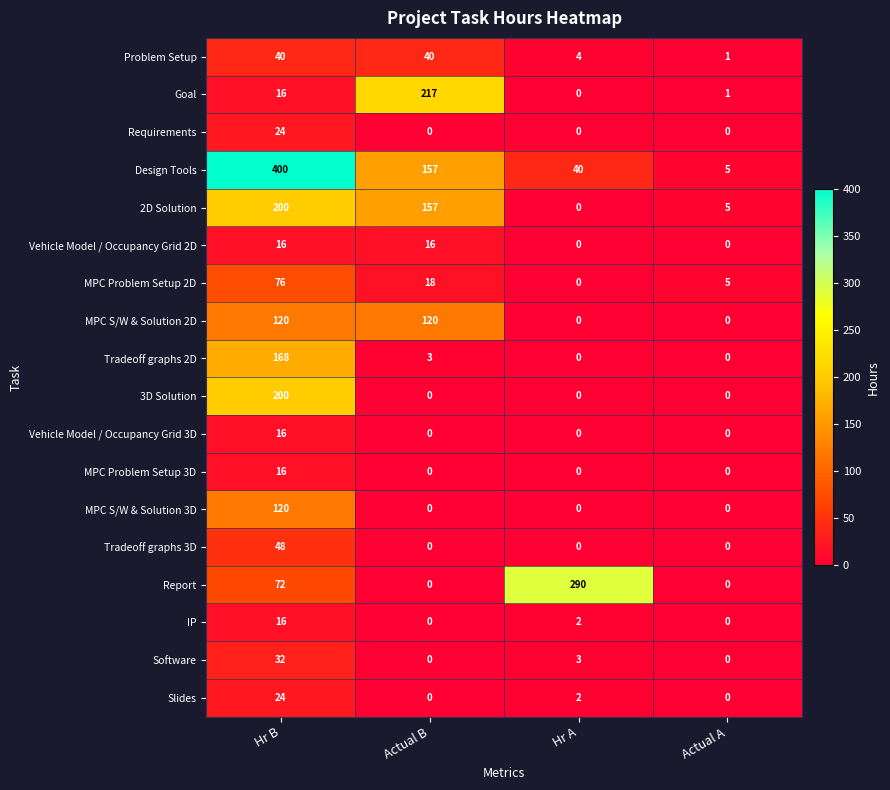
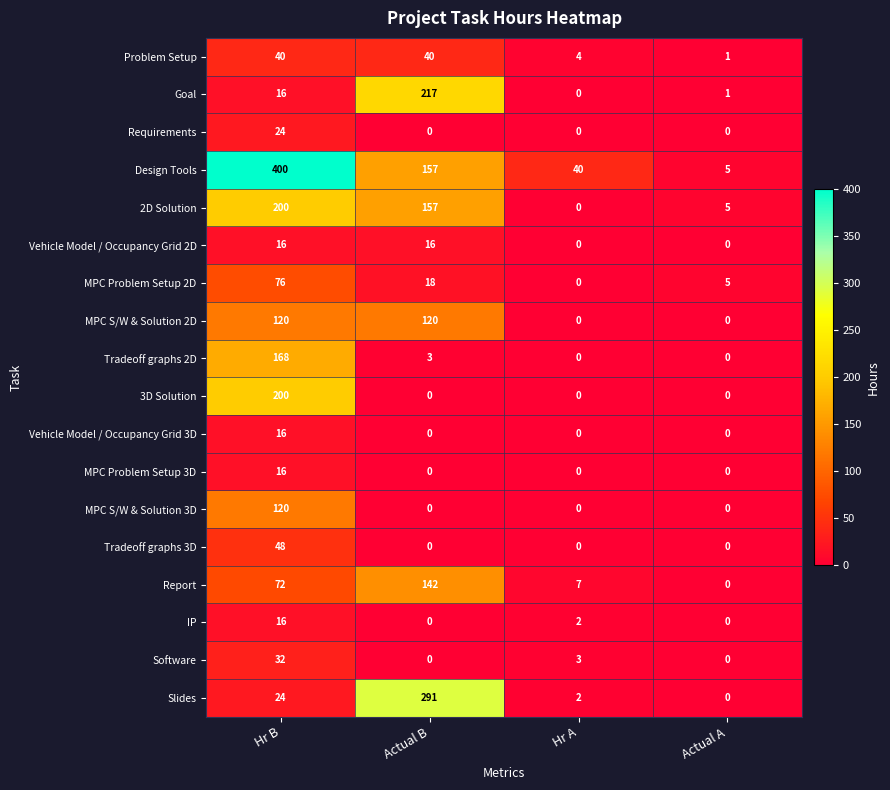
  {
    "Problem Setup": {
      "Hr B": 40,
      "Actual B": 40,
      "Hr A": 4,
      "Actual A": 1
    },
    "Goal": {
      "Hr B": 16,
      "Actual B": 217,
      "Hr A": 0,
      "Actual A": 1
    },
    "Requirements": {
      "Hr B": 24,
      "Actual B": 0,
      "Hr A": 0,
      "Actual A": 0
    },
    "Design Tools": {
      "Hr B": 400,
      "Actual B": 157,
      "Hr A": 40,
      "Actual A": 5
    },
    "2D Solution": {
      "Hr B": 200,
      "Actual B": 157,
      "Hr A": 0,
      "Actual A": 5
    },
    "Vehicle Model / Occupancy Grid 2D": {
      "Hr B": 16,
      "Actual B": 16,
      "Hr A": 0,
      "Actual A": 0
    },
    "MPC Problem Setup 2D": {
      "Hr B": 76,
      "Actual B": 18,
      "Hr A": 0,
      "Actual A": 5
    },
    "MPC S/W & Solution 2D": {
      "Hr B": 120,
      "Actual B": 120,
      "Hr A": 0,
      "Actual A": 0
    },
    "Tradeoff graphs 2D": {
      "Hr B": 168,
      "Actual B": 3,
      "Hr A": 0,
      "Actual A": 0
    },
    "3D Solution": {
      "Hr B": 200,
      "Actual B": 0,
      "Hr A": 0,
      "Actual A": 0
    },
    "Vehicle Model / Occupancy Grid 3D": {
      "Hr B": 16,
      "Actual B": 0,
      "Hr A": 0,
      "Actual A": 0
    },
    "MPC Problem Setup 3D": {
      "Hr B": 16,
      "Actual B": 0,
      "Hr A": 0,
      "Actual A": 0
    },
    "MPC S/W & Solution 3D": {
      "Hr B": 120,
      "Actual B": 0,
      "Hr A": 0,
      "Actual A": 0
    },
    "Tradeoff graphs 3D": {
      "Hr B": 48,
      "Actual B": 0,
      "Hr A": 0,
      "Actual A": 0
    },
    "Report": {
      "Hr B": 72,
-     "Actual B": 0,
-     "Hr A": 290,
+     "Actual B": 142,
+     "Hr A": 7,
      "Actual A": 0
    },
    "IP": {
      "Hr B": 16,
      "Actual B": 0,
      "Hr A": 2,
      "Actual A": 0
    },
    "Software": {
      "Hr B": 32,
      "Actual B": 0,
      "Hr A": 3,
      "Actual A": 0
    },
    "Slides": {
      "Hr B": 24,
-     "Actual B": 0,
+     "Actual B": 291,
      "Hr A": 2,
      "Actual A": 0
    }
  }
